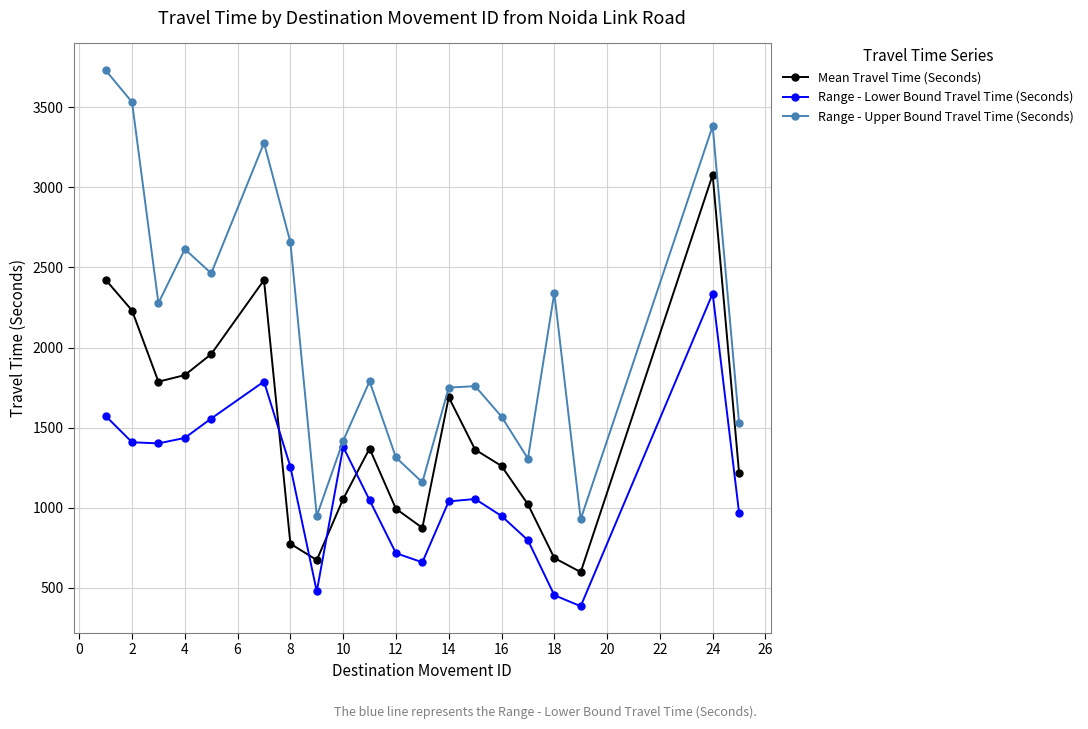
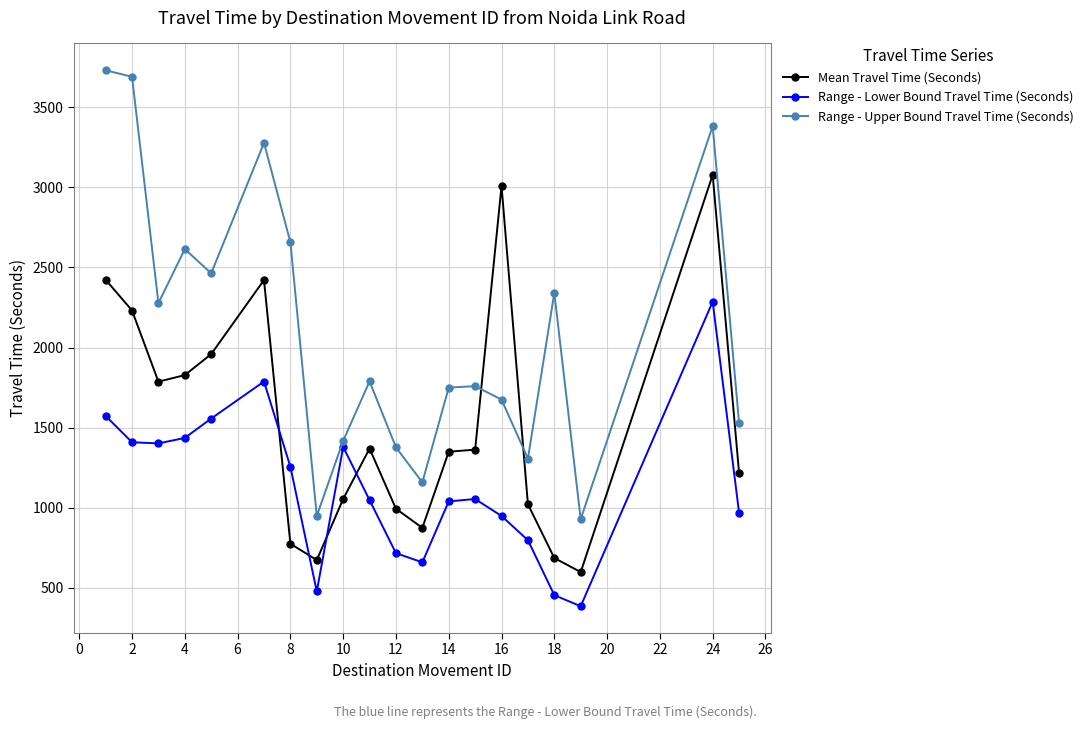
  {
    "Mean Travel Time (Seconds)": {
      "2": 2230,
      "4": 1830,
      "8": 780,
      "10": 1060,
      "12": 990,
-     "14": 1690,
-     "16": 1260,
+     "14": 1350,
+     "16": 3010,
      "18": 690,
      "24": 3080
    },
    "Range - Lower Bound Travel Time (Seconds)": {
      "2": 1410,
      "4": 1440,
      "8": 1260,
      "10": 1380,
      "12": 720,
      "14": 1040,
      "16": 950,
      "18": 460,
-     "24": 2340
+     "24": 2290
    },
    "Range - Upper Bound Travel Time (Seconds)": {
-     "2": 3530,
+     "2": 3690,
      "4": 2610,
      "8": 2660,
      "10": 1420,
-     "12": 1310,
+     "12": 1380,
      "14": 1750,
-     "16": 1570,
+     "16": 1680,
      "18": 2340,
      "24": 3380
    }
  }
